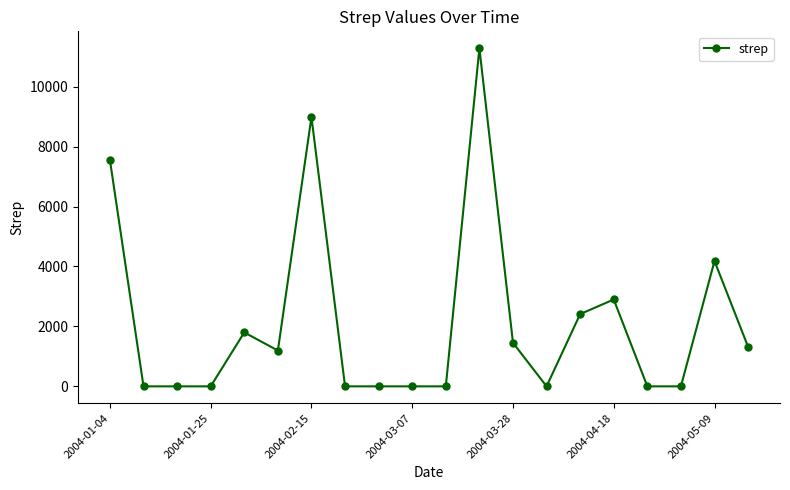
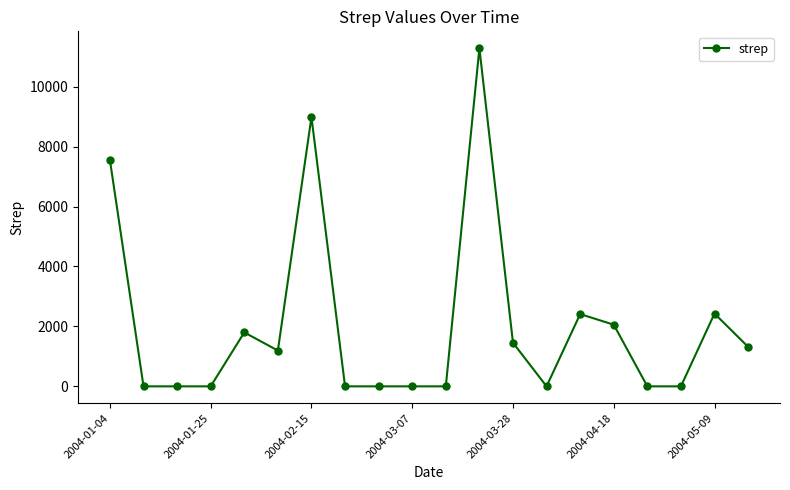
  {
    "2004-01-04": 7500,
    "2004-01-25": 0,
    "2004-02-15": 9000,
    "2004-03-07": 0,
    "2004-03-28": 1500,
-   "2004-04-18": 2900,
-   "2004-05-09": 4200
+   "2004-04-18": 2100,
+   "2004-05-09": 2400
  }
